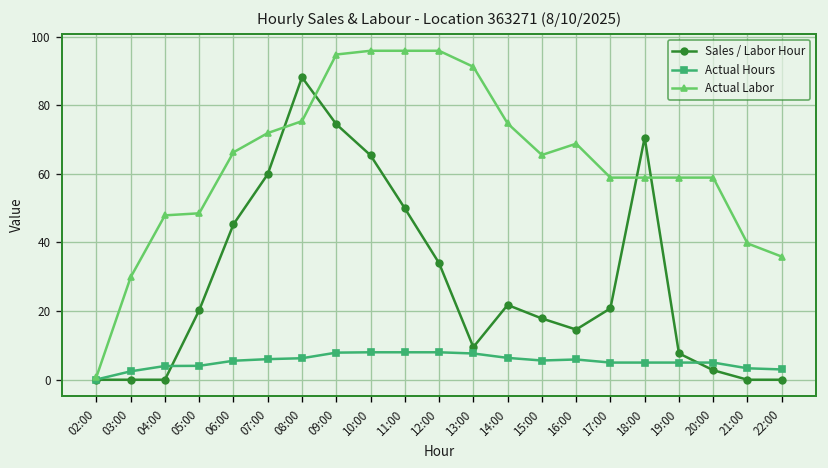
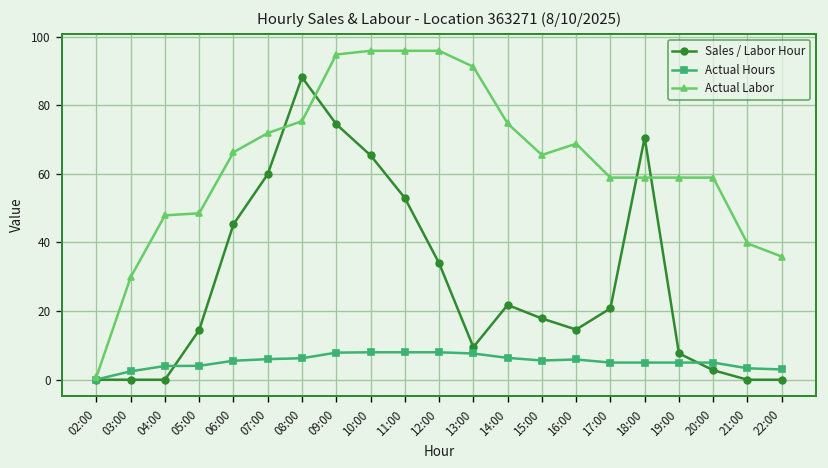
  {
    "Sales / Labor Hour": {
      "03:00": 0,
      "04:00": 0,
-     "05:00": 20,
+     "05:00": 14,
      "06:00": 45,
      "07:00": 60,
      "08:00": 88,
      "09:00": 74,
      "10:00": 65,
-     "11:00": 50,
+     "11:00": 53,
      "12:00": 34,
      "13:00": 10,
      "14:00": 22,
      "15:00": 18,
      "16:00": 15,
      "17:00": 21,
      "18:00": 71,
      "19:00": 8,
      "20:00": 3,
      "21:00": 0,
      "22:00": 0
    }
  }
